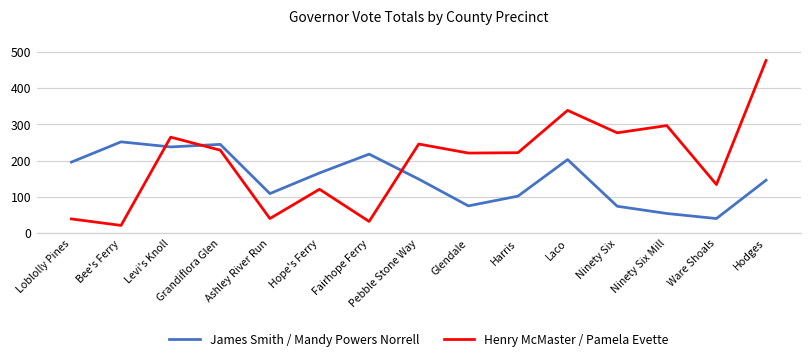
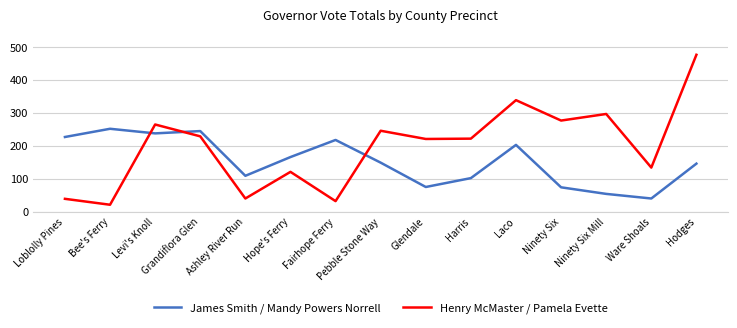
  {
    "James Smith / Mandy Powers Norrell": {
-     "Loblolly Pines": 200,
+     "Loblolly Pines": 230,
      "Bee's Ferry": 250,
      "Levi's Knoll": 240,
      "Grandiflora Glen": 250,
      "Ashley River Run": 110,
      "Hope's Ferry": 170,
      "Fairhope Ferry": 220,
      "Pebble Stone Way": 150,
      "Glendale": 80,
      "Harris": 100,
      "Laco": 200,
      "Ninety Six": 70,
      "Ninety Six Mill": 50,
      "Ware Shoals": 40,
      "Hodges": 150
    },
    "Henry McMaster / Pamela Evette": {
      "Loblolly Pines": 40,
      "Bee's Ferry": 20,
      "Levi's Knoll": 270,
      "Grandiflora Glen": 230,
      "Ashley River Run": 40,
      "Hope's Ferry": 120,
      "Fairhope Ferry": 30,
      "Pebble Stone Way": 250,
      "Glendale": 220,
      "Harris": 220,
      "Laco": 340,
      "Ninety Six": 280,
      "Ninety Six Mill": 300,
      "Ware Shoals": 130,
      "Hodges": 480
    }
  }
